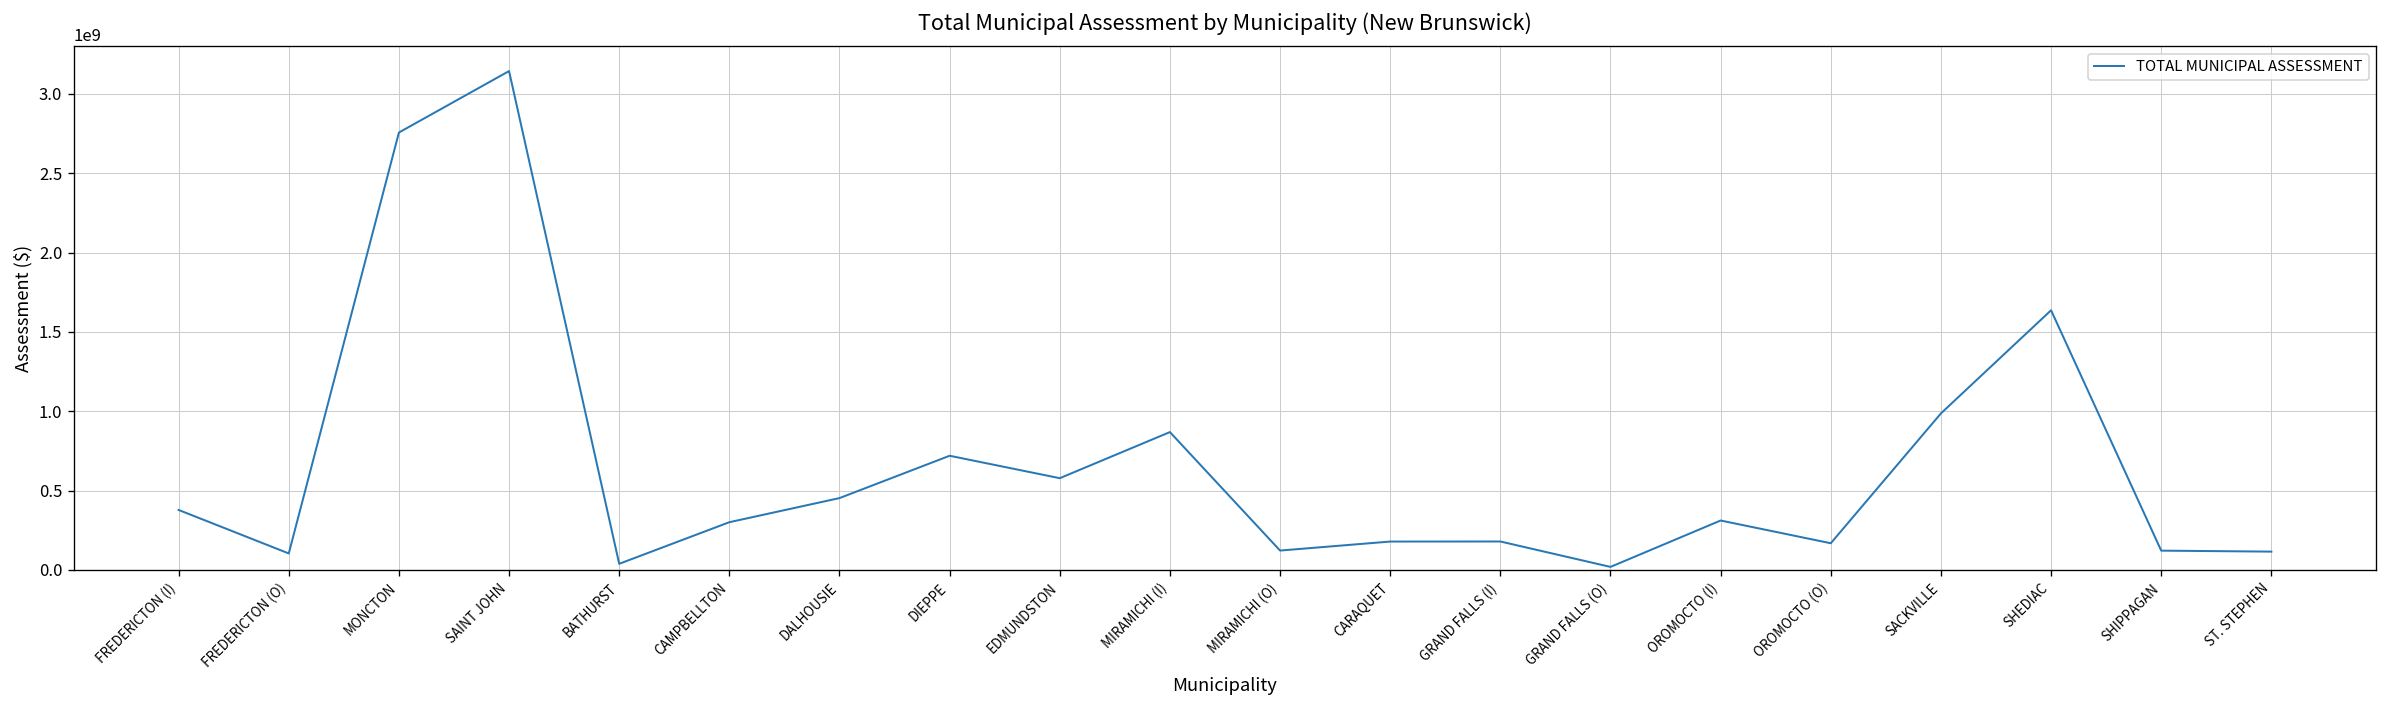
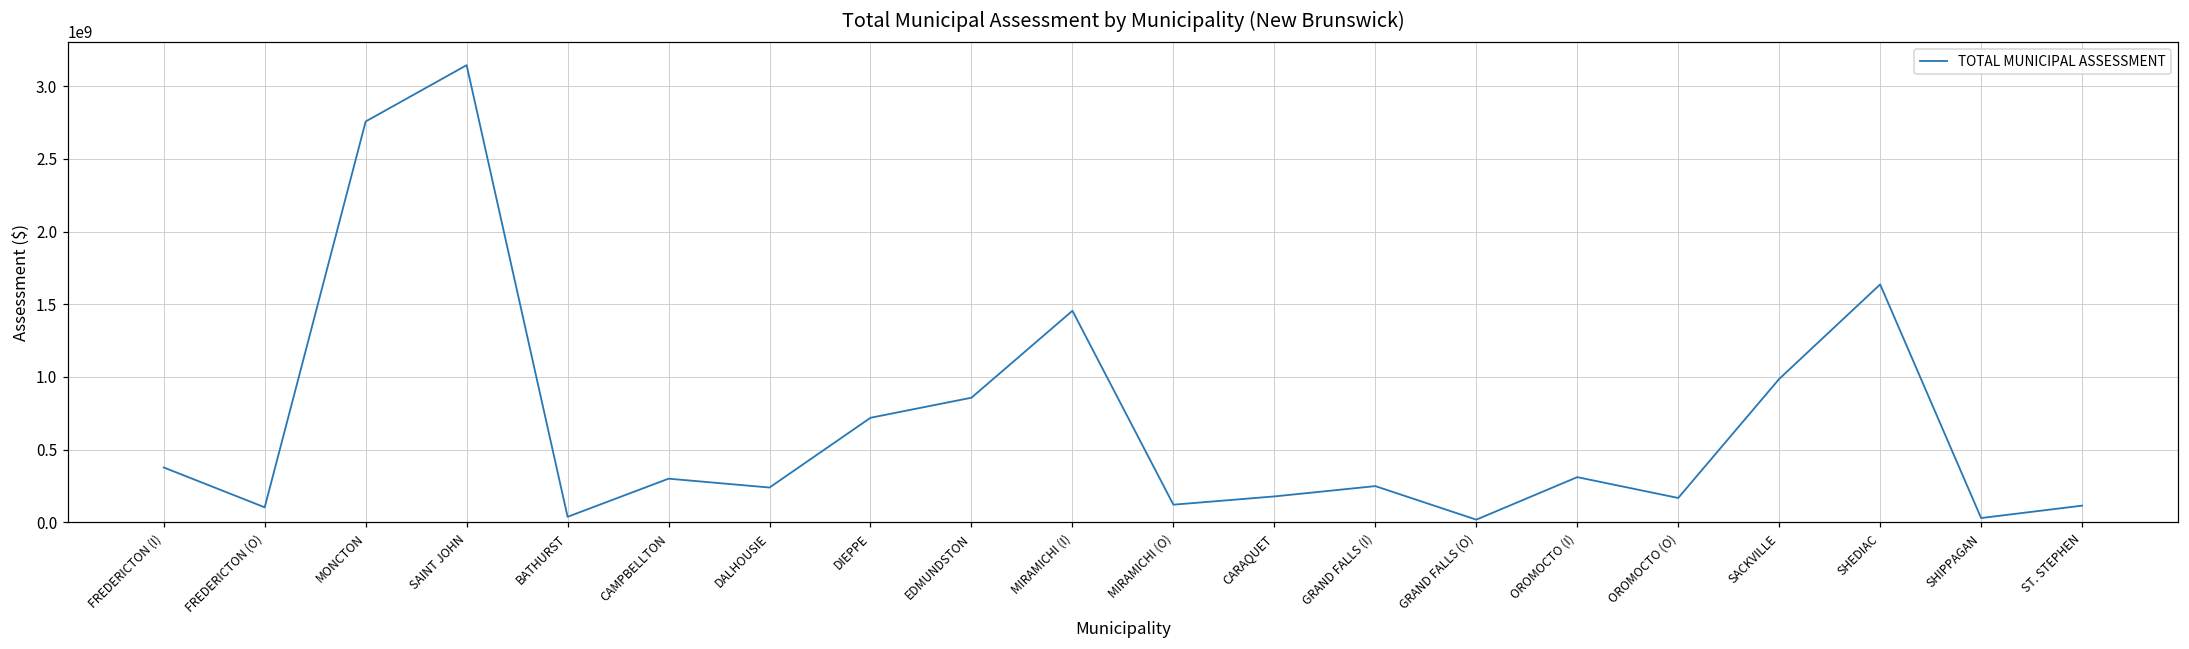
  {
    "FREDERICTON (I)": 380000000,
    "FREDERICTON (O)": 100000000,
    "MONCTON": 2760000000,
    "SAINT JOHN": 3140000000,
    "BATHURST": 40000000,
    "CAMPBELLTON": 300000000,
-   "DALHOUSIE": 450000000,
+   "DALHOUSIE": 240000000,
    "DIEPPE": 720000000,
-   "EDMUNDSTON": 580000000,
-   "MIRAMICHI (I)": 870000000,
+   "EDMUNDSTON": 860000000,
+   "MIRAMICHI (I)": 1460000000,
    "MIRAMICHI (O)": 120000000,
    "CARAQUET": 180000000,
-   "GRAND FALLS (I)": 180000000,
+   "GRAND FALLS (I)": 250000000,
    "GRAND FALLS (O)": 20000000,
    "OROMOCTO (I)": 310000000,
    "OROMOCTO (O)": 170000000,
    "SACKVILLE": 990000000,
    "SHEDIAC": 1640000000,
-   "SHIPPAGAN": 120000000,
+   "SHIPPAGAN": 30000000,
    "ST. STEPHEN": 110000000
  }
